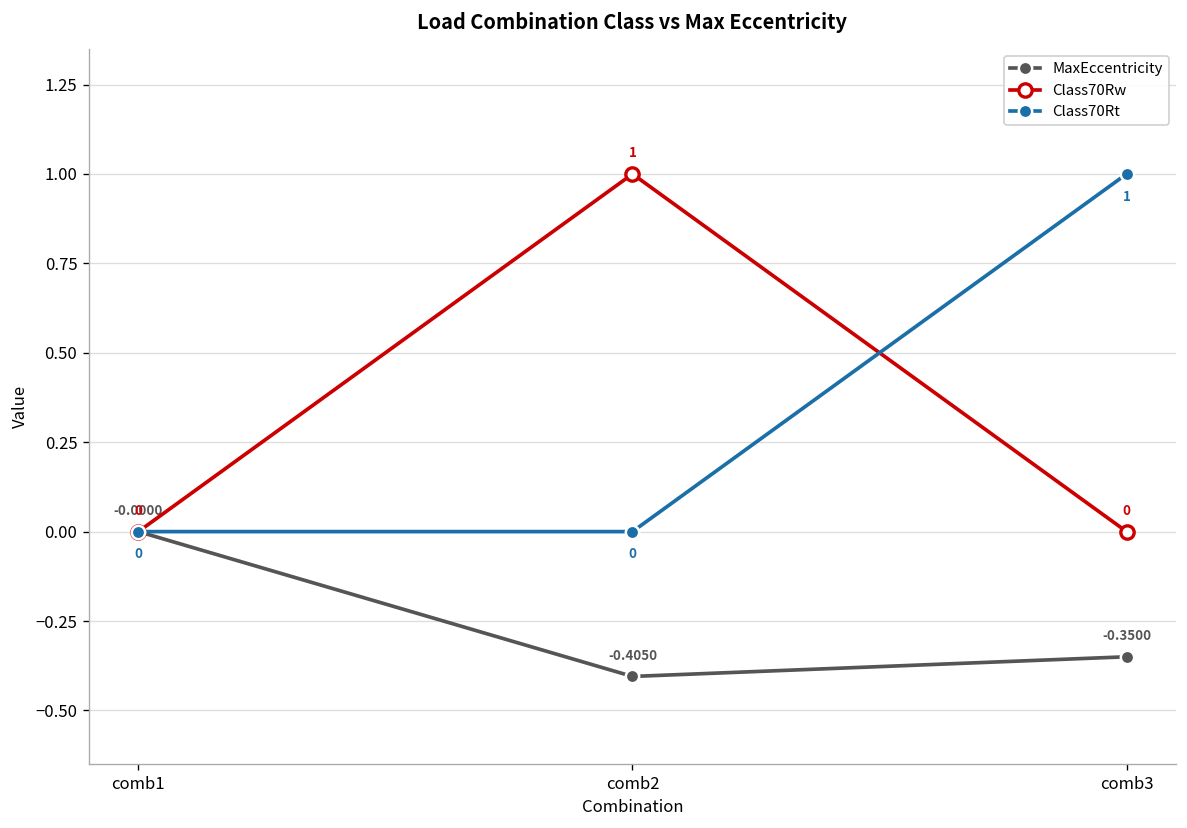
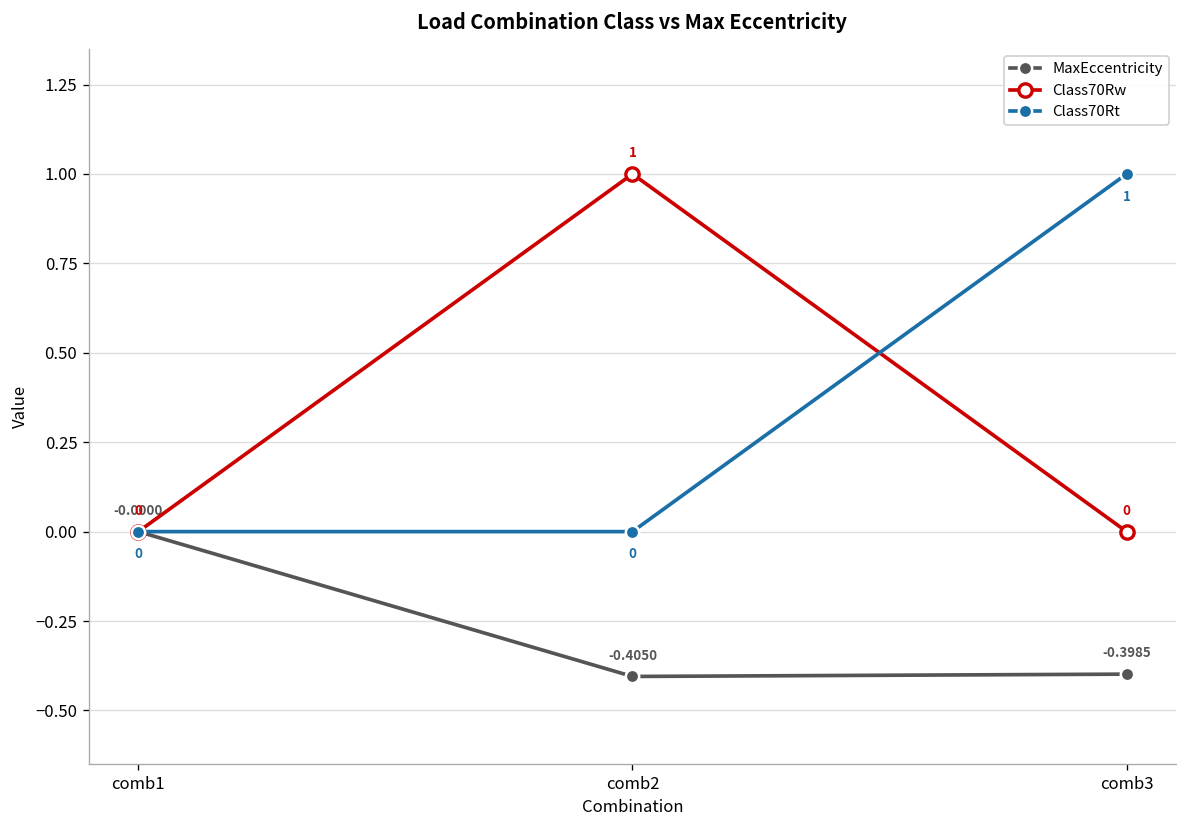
  {
    "MaxEccentricity": {
      "comb2": -0.4050,
-     "comb3": -0.3500
+     "comb3": -0.3985
    },
    "Class70Rw": {
      "comb2": 1,
      "comb3": 0
    },
    "Class70Rt": {
      "comb2": 0,
      "comb3": 1
    }
  }
